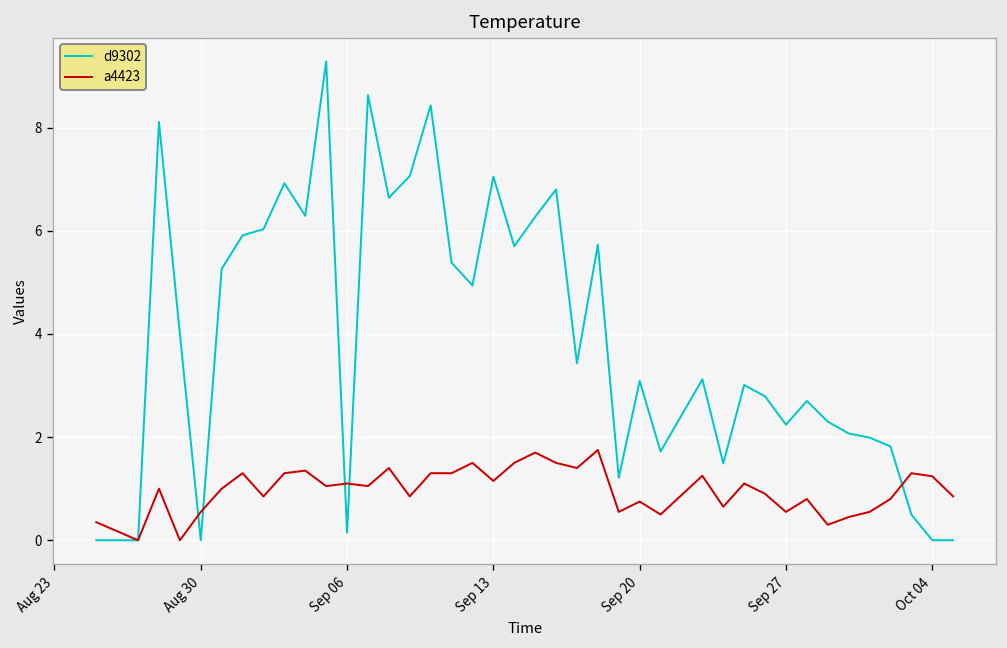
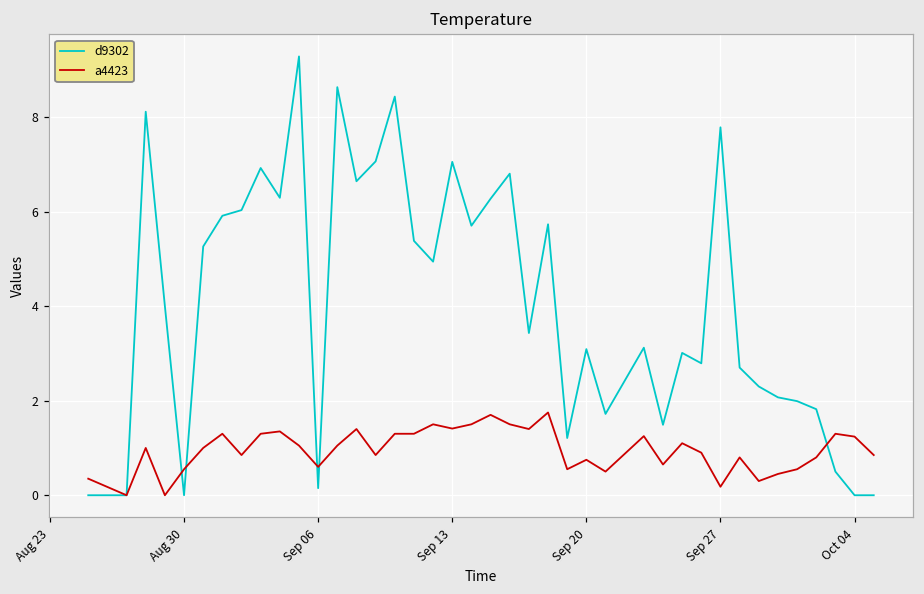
  {
    "d9302": {
      "Aug 30": 0.0,
      "Sep 06": 0.2,
      "Sep 13": 7.1,
      "Sep 20": 3.1,
-     "Sep 27": 2.2,
+     "Sep 27": 7.8,
      "Oct 04": 0.0
    },
    "a4423": {
      "Aug 30": 0.6,
-     "Sep 06": 1.1,
-     "Sep 13": 1.2,
+     "Sep 06": 0.6,
+     "Sep 13": 1.4,
      "Sep 20": 0.8,
-     "Sep 27": 0.6,
+     "Sep 27": 0.2,
      "Oct 04": 1.2
    }
  }
